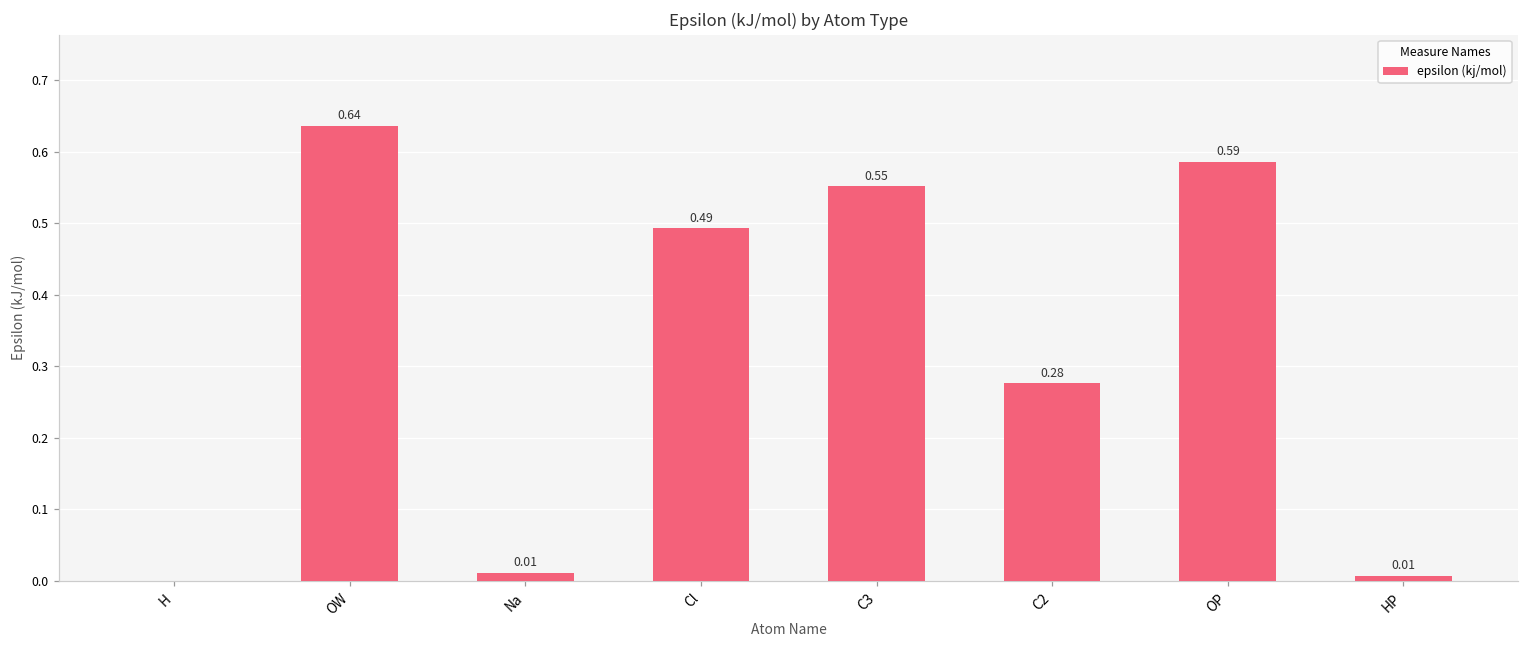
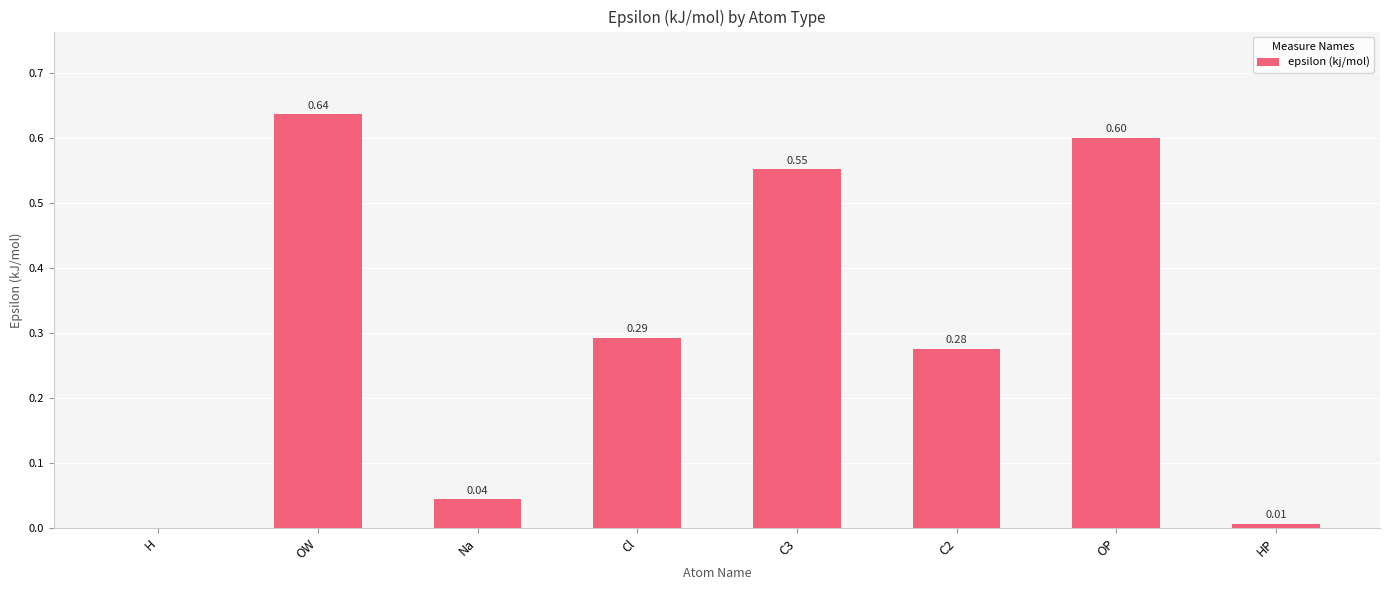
  {
    "OW": 0.64,
-   "Na": 0.01,
-   "Cl": 0.49,
+   "Na": 0.04,
+   "Cl": 0.29,
    "C3": 0.55,
    "C2": 0.28,
-   "OP": 0.59,
+   "OP": 0.60,
    "HP": 0.01
  }
